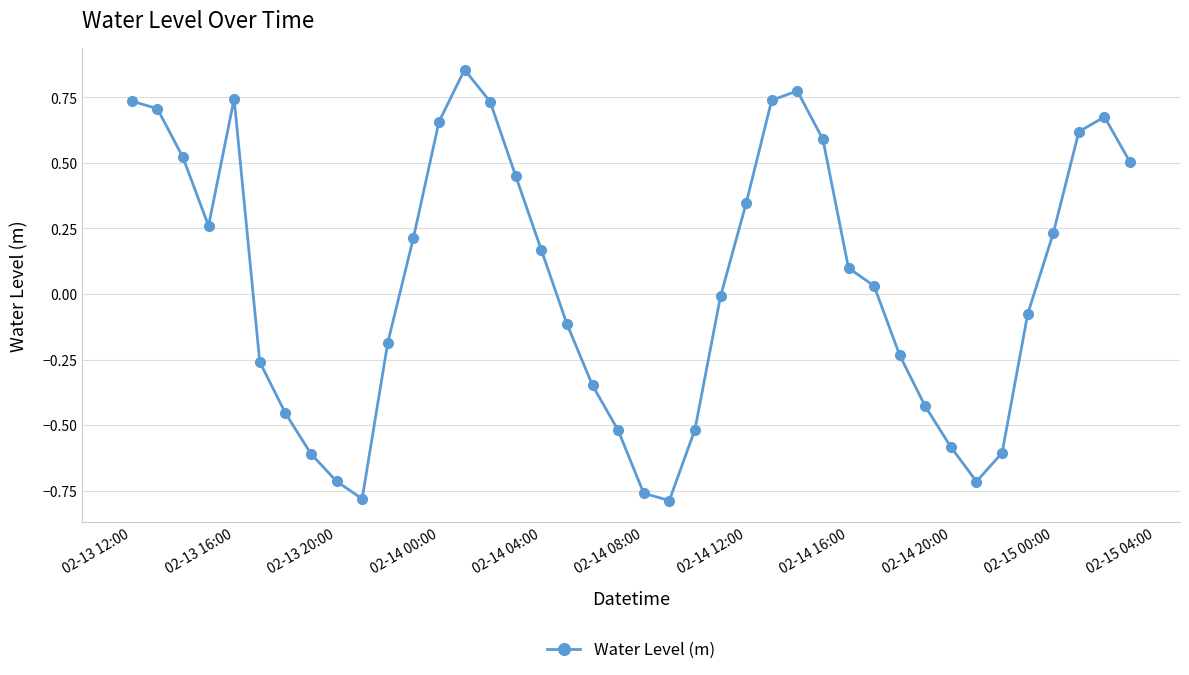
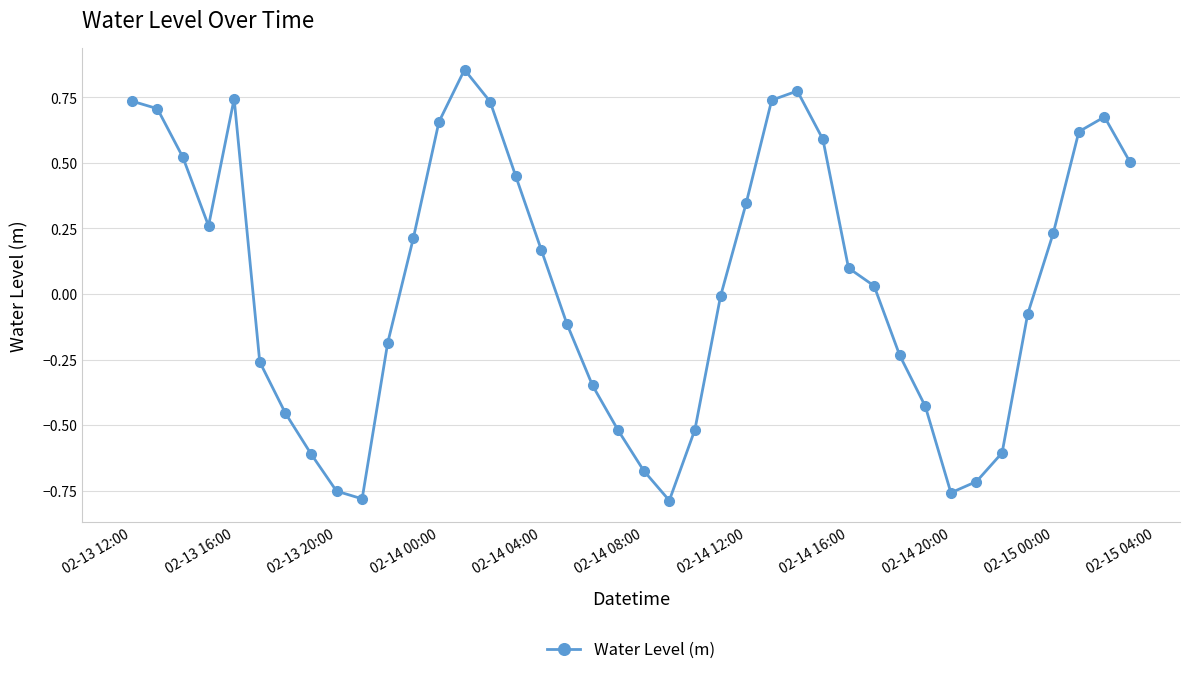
  {
    "02-13 12:00": 0.74,
    "02-13 16:00": 0.74,
-   "02-13 20:00": -0.71,
+   "02-13 20:00": -0.75,
    "02-14 00:00": 0.66,
    "02-14 04:00": 0.17,
-   "02-14 08:00": -0.76,
+   "02-14 08:00": -0.67,
    "02-14 12:00": 0.35,
    "02-14 16:00": 0.10,
-   "02-14 20:00": -0.58,
+   "02-14 20:00": -0.76,
    "02-15 00:00": 0.23
  }
